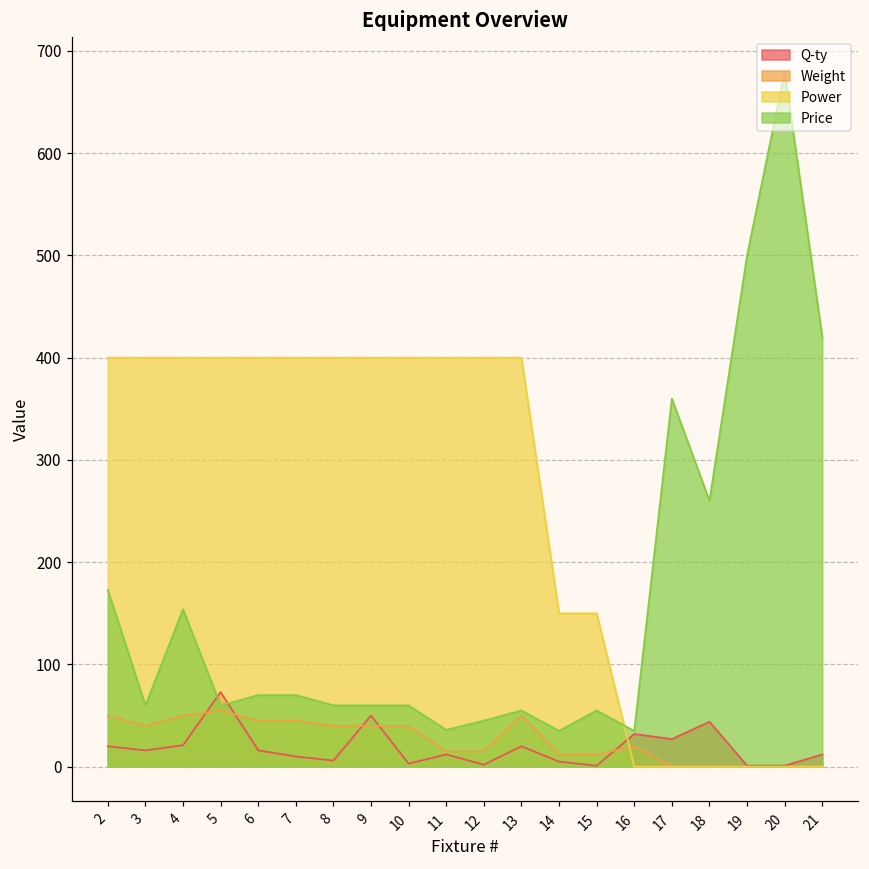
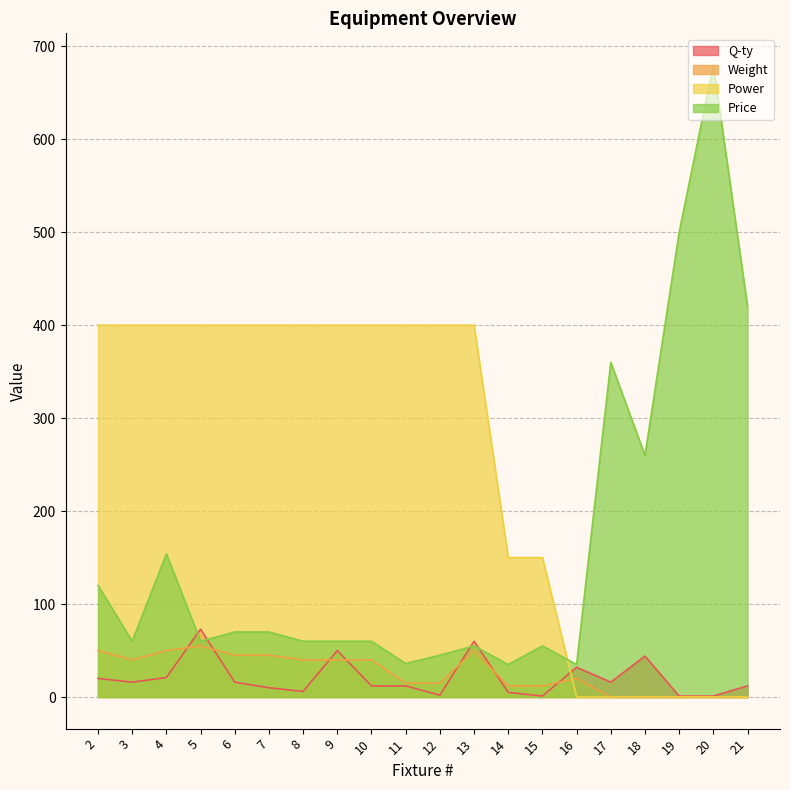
  {
    "Q-ty": {
      "2": 20,
      "3": 20,
      "4": 20,
      "5": 70,
      "6": 20,
      "7": 10,
      "8": 10,
      "9": 50,
-     "10": 0,
+     "10": 10,
      "11": 10,
      "12": 0,
-     "13": 20,
+     "13": 60,
      "14": 10,
      "15": 0,
      "16": 30,
-     "17": 30,
+     "17": 20,
      "18": 40,
      "21": 10
    },
    "Price": {
-     "2": 170,
+     "2": 120,
      "3": 60,
      "4": 150,
      "5": 60,
      "6": 70,
      "7": 70,
      "8": 60,
      "9": 60,
      "10": 60,
      "11": 40,
      "12": 50,
      "13": 60,
      "14": 40,
      "15": 60,
      "16": 40,
      "17": 360,
      "18": 260,
      "19": 500,
      "21": 420
    }
  }
